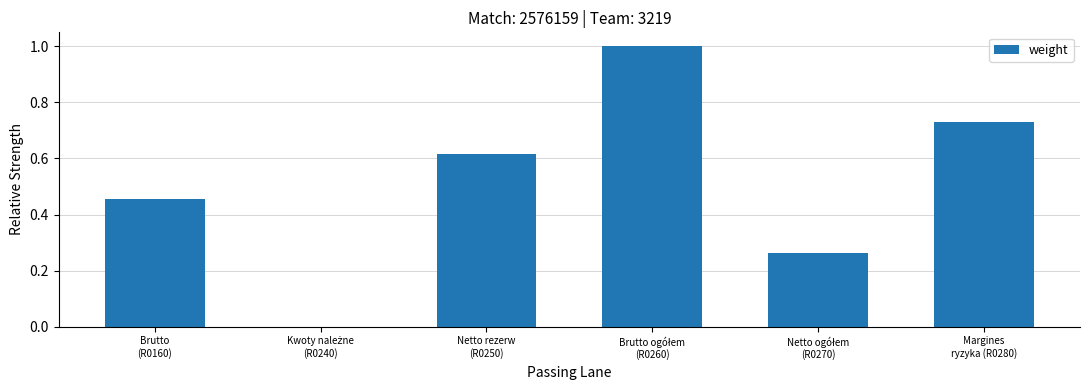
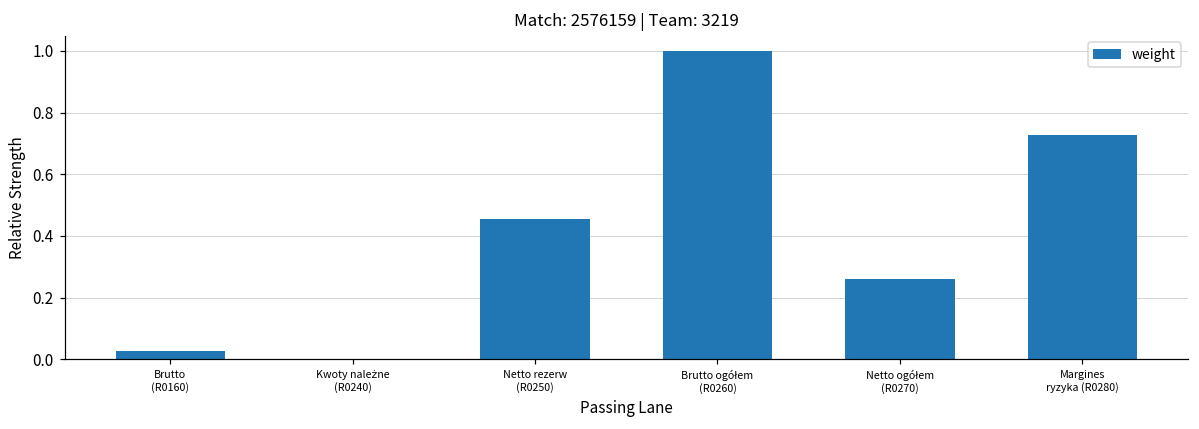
  {
-   "Brutto (R0160)": 0.45,
+   "Brutto (R0160)": 0.03,
    "Kwoty należne (R0240)": 0.00,
-   "Netto rezerw (R0250)": 0.61,
+   "Netto rezerw (R0250)": 0.45,
    "Brutto ogółem (R0260)": 1.00,
    "Netto ogółem (R0270)": 0.26,
    "Margines ryzyka (R0280)": 0.73
  }
